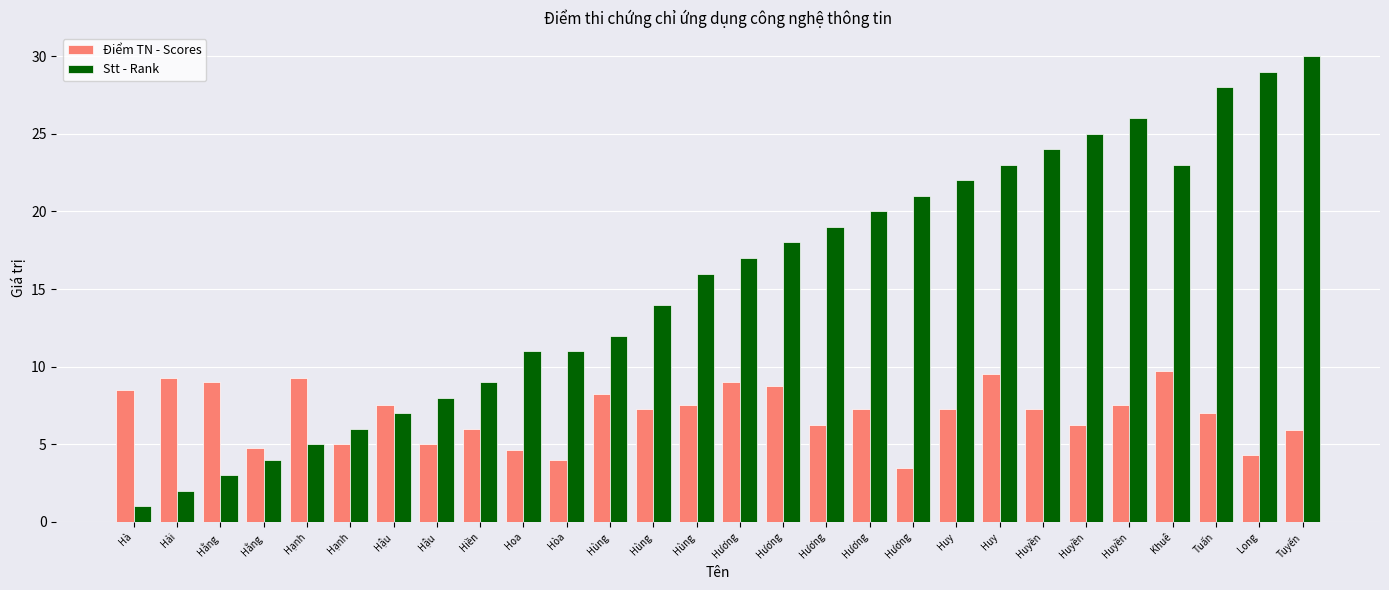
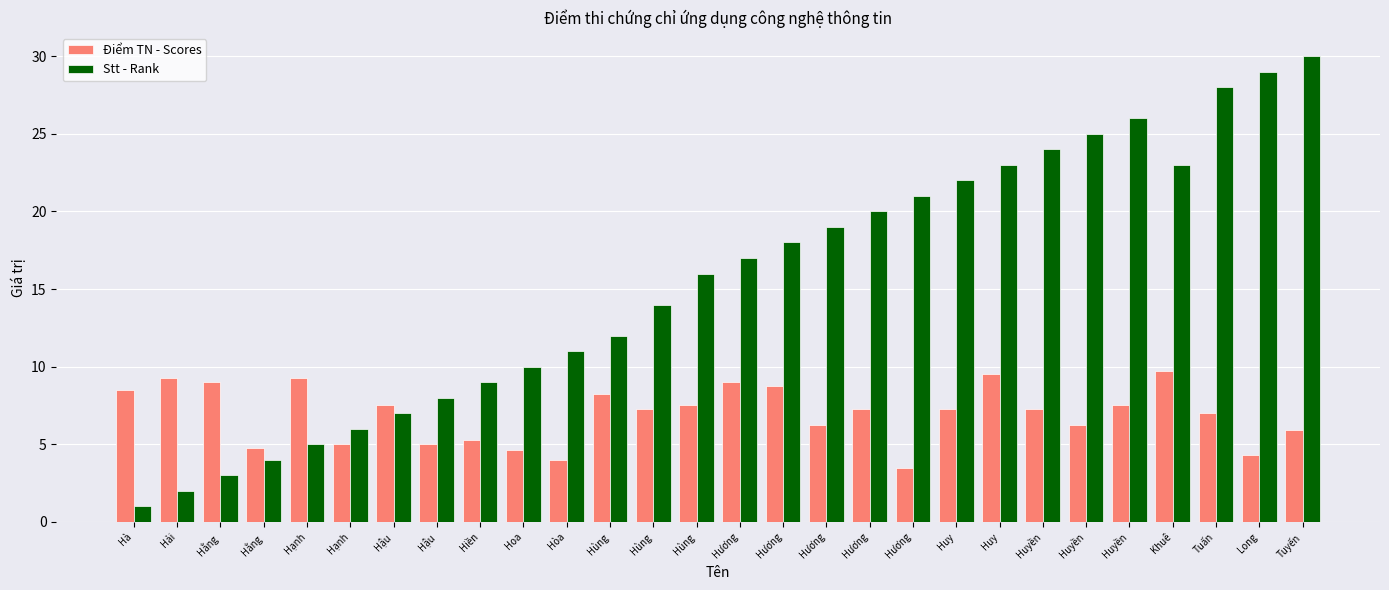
  {
    "Điểm TN - Scores": {
      "Hà": 8.5,
      "Hải": 9.3,
-     "Hiền": 6.0,
+     "Hiền": 5.3,
      "Hoa": 4.6,
      "Hòa": 4.0,
      "Khuê": 9.8,
      "Tuấn": 7.0,
      "Long": 4.3,
      "Tuyến": 5.9
    },
    "Stt - Rank": {
      "Hà": 1,
      "Hải": 2,
      "Hiền": 9,
-     "Hoa": 11,
+     "Hoa": 10,
      "Hòa": 11,
      "Khuê": 23,
      "Tuấn": 28,
      "Long": 29,
      "Tuyến": 30
    }
  }
